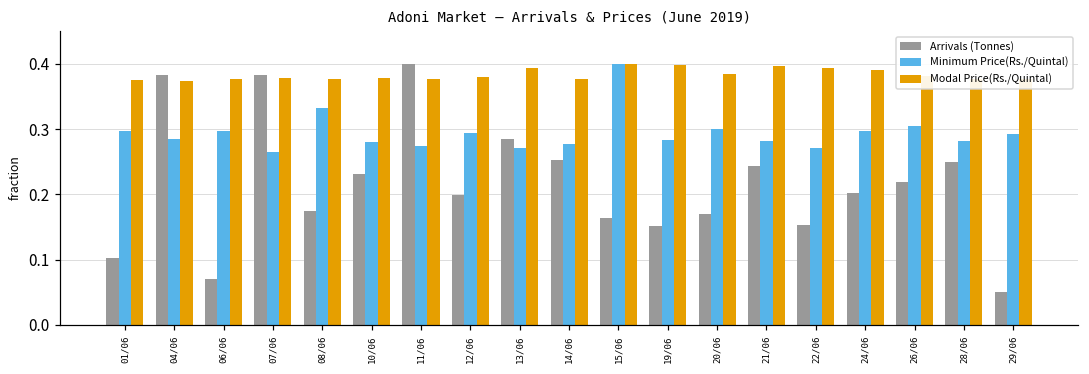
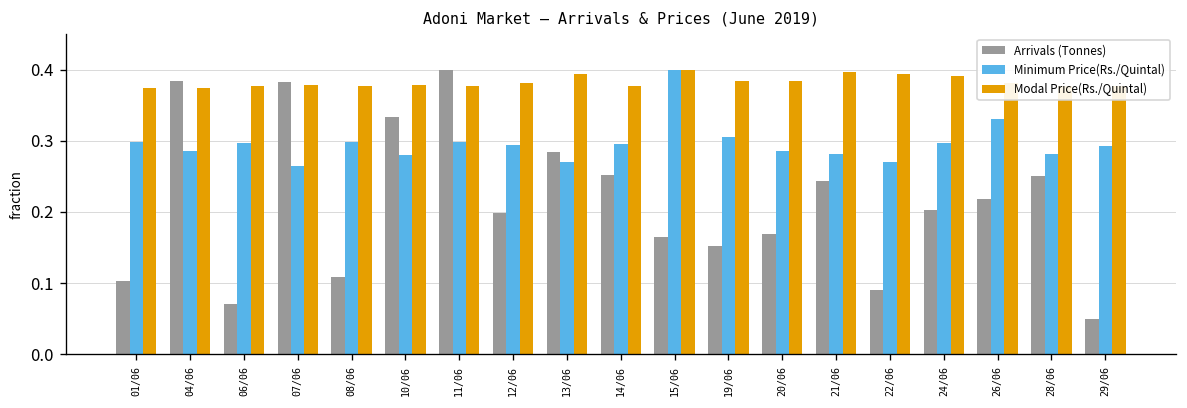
  {
    "Arrivals (Tonnes)": {
      "01/06": 0.10,
      "04/06": 0.38,
      "06/06": 0.07,
      "07/06": 0.38,
-     "08/06": 0.17,
-     "10/06": 0.23,
+     "08/06": 0.11,
+     "10/06": 0.33,
      "11/06": 0.40,
      "12/06": 0.20,
      "13/06": 0.28,
      "14/06": 0.25,
      "15/06": 0.16,
      "19/06": 0.15,
      "20/06": 0.17,
      "21/06": 0.24,
-     "22/06": 0.15,
+     "22/06": 0.09,
      "24/06": 0.20,
      "26/06": 0.22,
      "28/06": 0.25,
      "29/06": 0.05
    },
    "Minimum Price(Rs./Quintal)": {
      "01/06": 0.30,
      "04/06": 0.29,
      "06/06": 0.30,
      "07/06": 0.26,
-     "08/06": 0.33,
+     "08/06": 0.30,
      "10/06": 0.28,
-     "11/06": 0.27,
+     "11/06": 0.30,
      "12/06": 0.29,
      "13/06": 0.27,
-     "14/06": 0.28,
+     "14/06": 0.30,
      "15/06": 0.40,
-     "19/06": 0.28,
-     "20/06": 0.30,
+     "19/06": 0.31,
+     "20/06": 0.29,
      "21/06": 0.28,
      "22/06": 0.27,
      "24/06": 0.30,
-     "26/06": 0.30,
+     "26/06": 0.33,
      "28/06": 0.28,
      "29/06": 0.29
    },
    "Modal Price(Rs./Quintal)": {
      "01/06": 0.37,
      "04/06": 0.37,
      "06/06": 0.38,
      "07/06": 0.38,
      "08/06": 0.38,
      "10/06": 0.38,
      "11/06": 0.38,
      "12/06": 0.38,
      "13/06": 0.39,
      "14/06": 0.38,
      "15/06": 0.40,
-     "19/06": 0.40,
+     "19/06": 0.38,
      "20/06": 0.38,
      "21/06": 0.40,
      "22/06": 0.39,
      "24/06": 0.39
    }
  }
